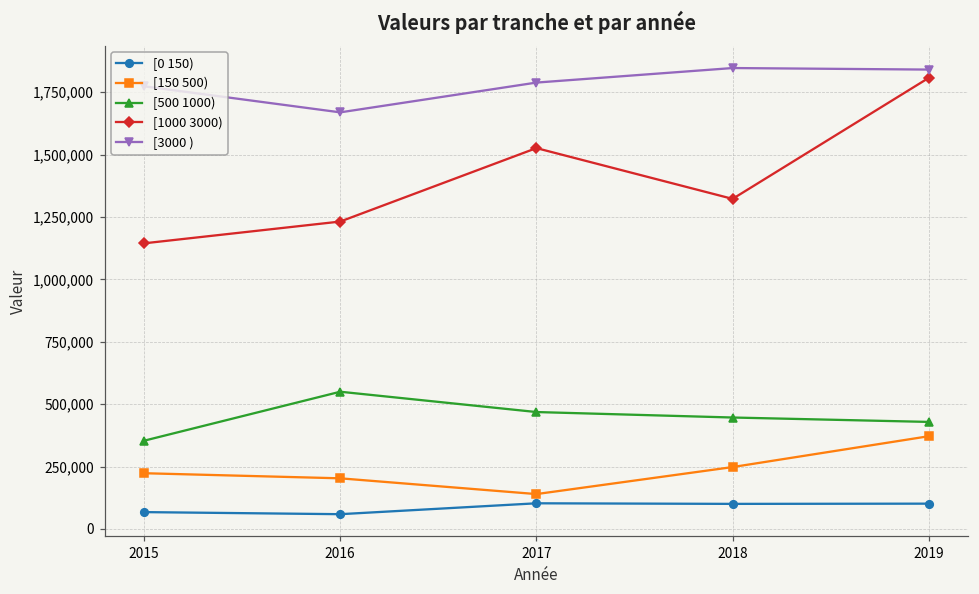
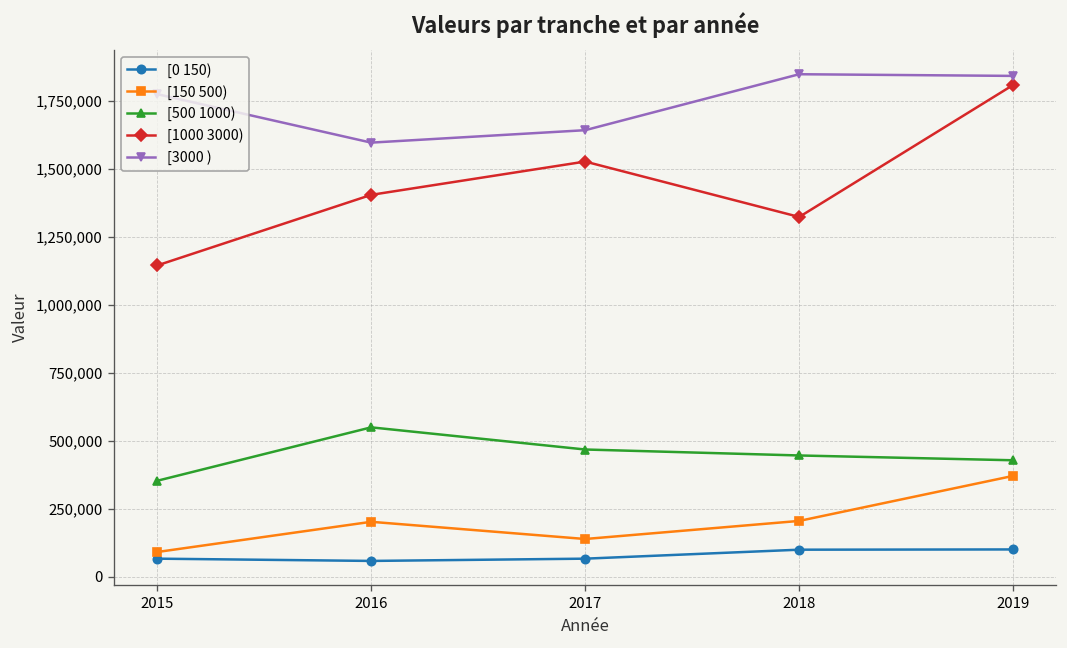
  {
    "[0 150)": {
      "2015": "70,000",
      "2016": "60,000",
-     "2017": "100,000",
+     "2017": "70,000",
      "2018": "100,000",
      "2019": "100,000"
    },
    "[150 500)": {
-     "2015": "220,000",
+     "2015": "90,000",
      "2016": "200,000",
      "2017": "140,000",
-     "2018": "250,000",
+     "2018": "210,000",
      "2019": "370,000"
    },
    "[500 1000)": {
      "2015": "350,000",
      "2016": "550,000",
      "2017": "470,000",
      "2018": "450,000",
      "2019": "430,000"
    },
    "[1000 3000)": {
      "2015": "1,140,000",
-     "2016": "1,230,000",
+     "2016": "1,400,000",
      "2017": "1,530,000",
      "2018": "1,320,000",
      "2019": "1,810,000"
    },
    "[3000 )": {
-     "2016": "1,670,000",
-     "2017": "1,790,000",
+     "2016": "1,600,000",
+     "2017": "1,640,000",
      "2018": "1,850,000",
      "2019": "1,840,000"
    }
  }
